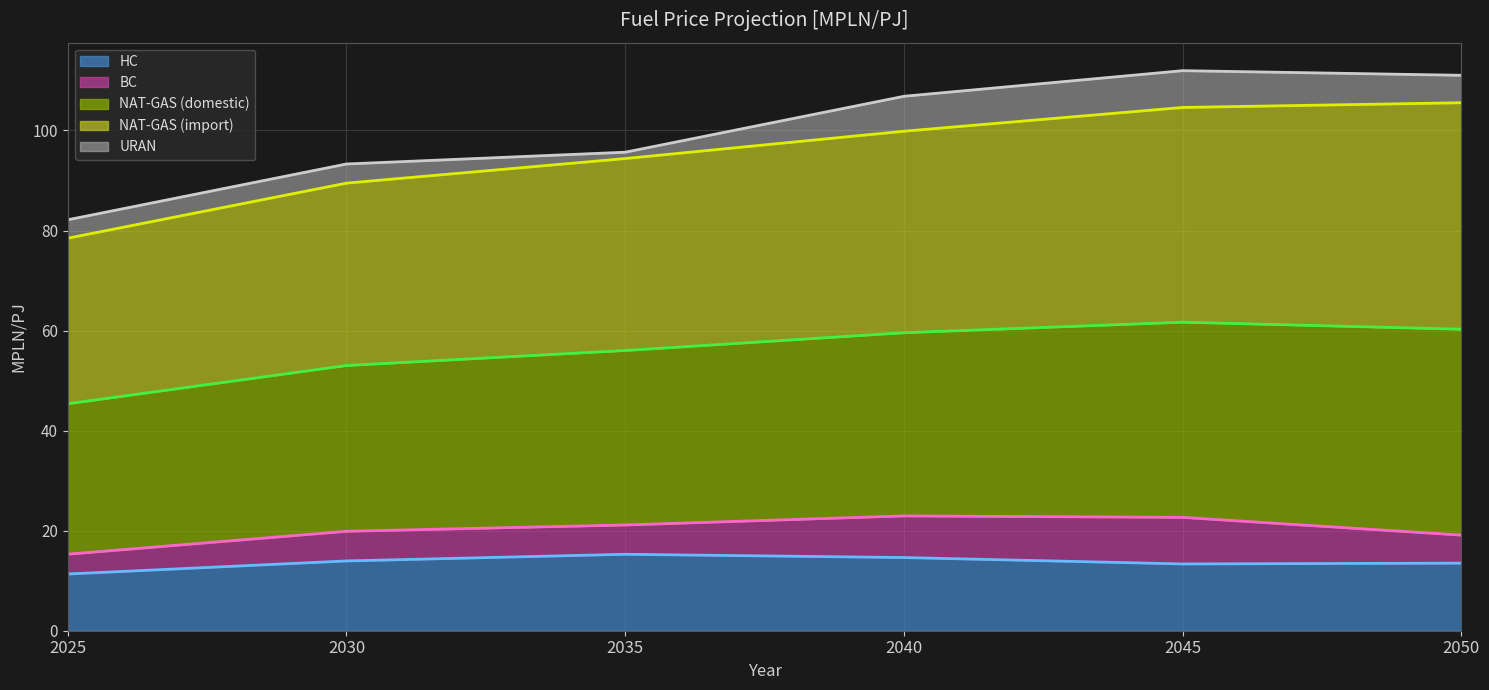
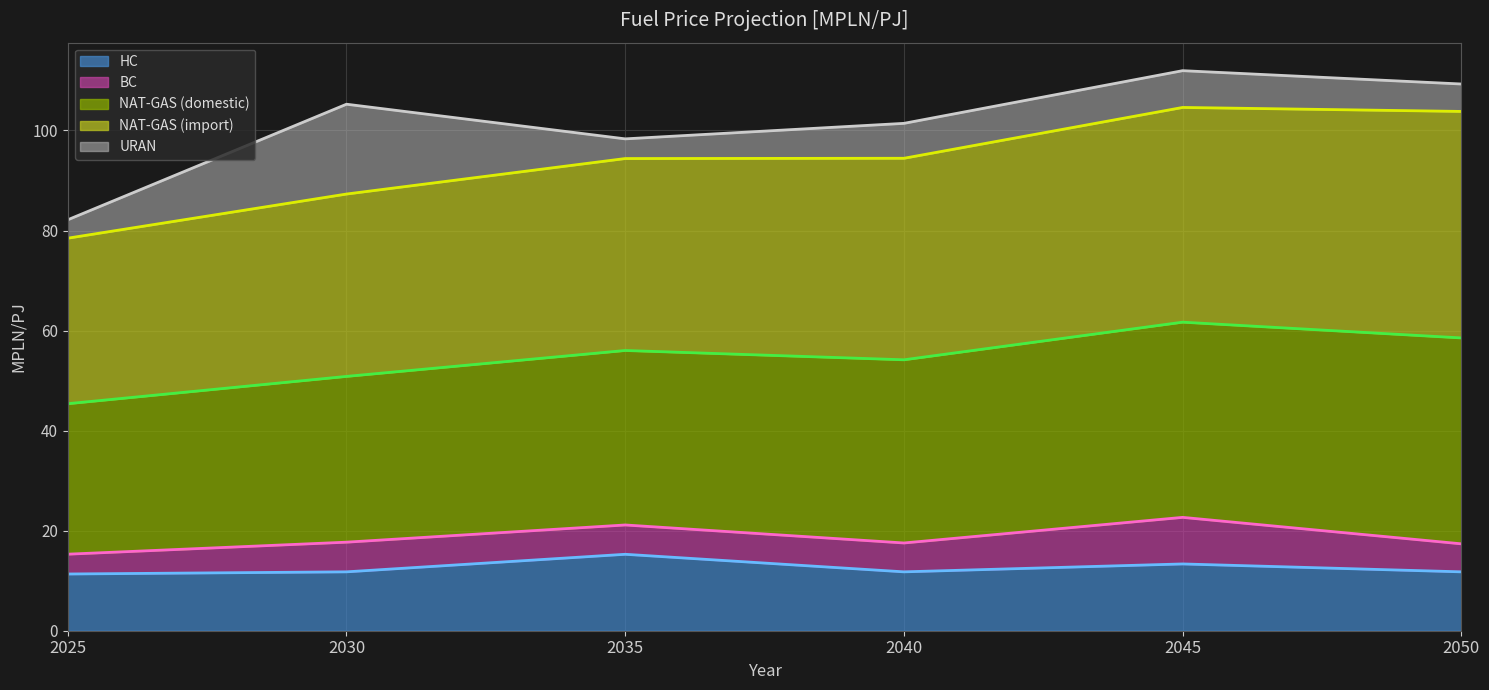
  {
    "HC": {
      "2025": 11,
-     "2030": 14,
+     "2030": 12,
      "2035": 15,
-     "2040": 15,
+     "2040": 12,
      "2045": 13,
-     "2050": 14
+     "2050": 12
    },
    "BC": {
      "2025": 4,
      "2030": 6,
      "2035": 6,
-     "2040": 8,
+     "2040": 6,
      "2045": 9,
      "2050": 6
    },
    "URAN": {
      "2025": 4,
-     "2030": 4,
-     "2035": 1,
+     "2030": 18,
+     "2035": 4,
      "2040": 7,
      "2045": 7,
      "2050": 5
    }
  }
